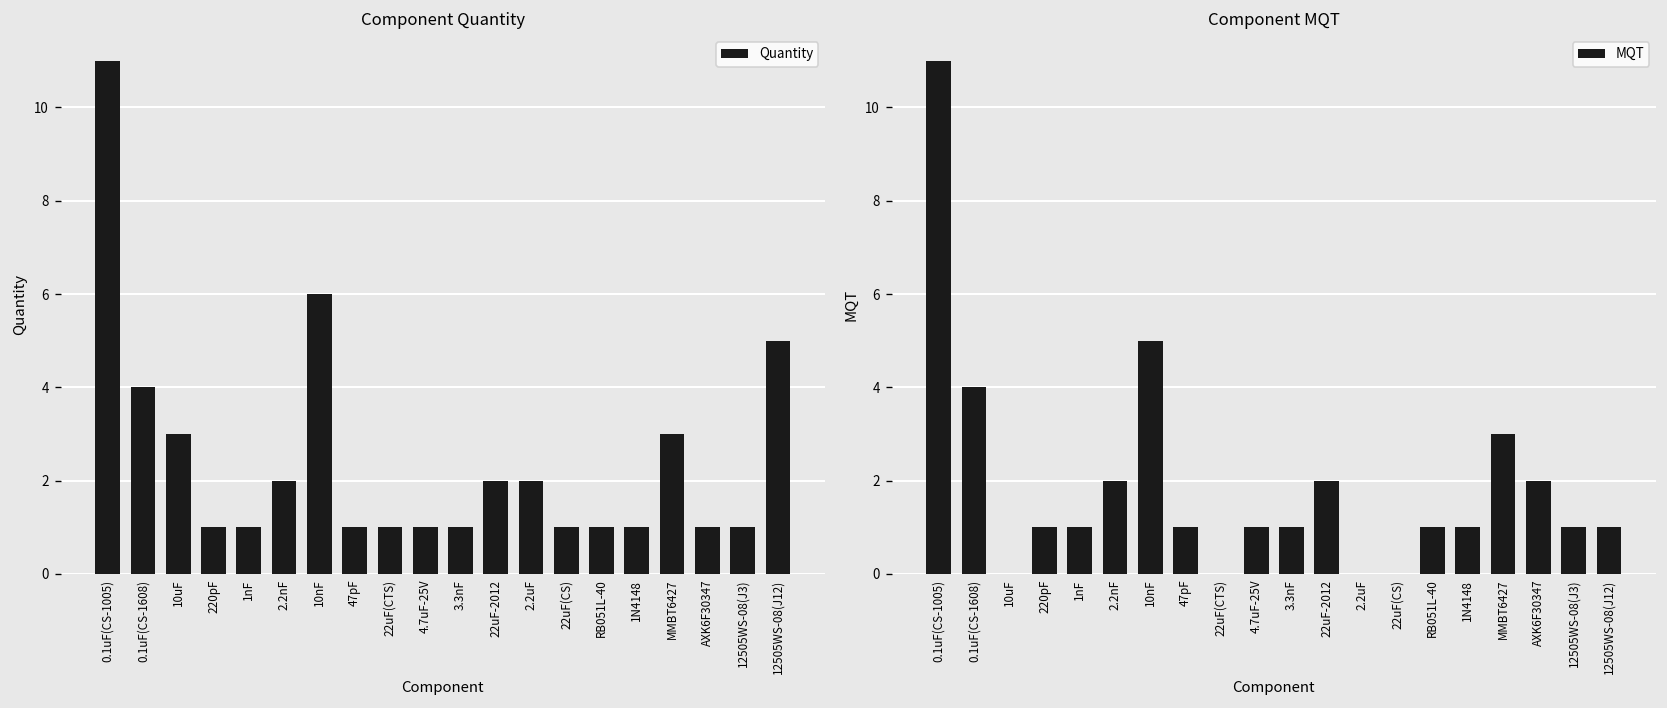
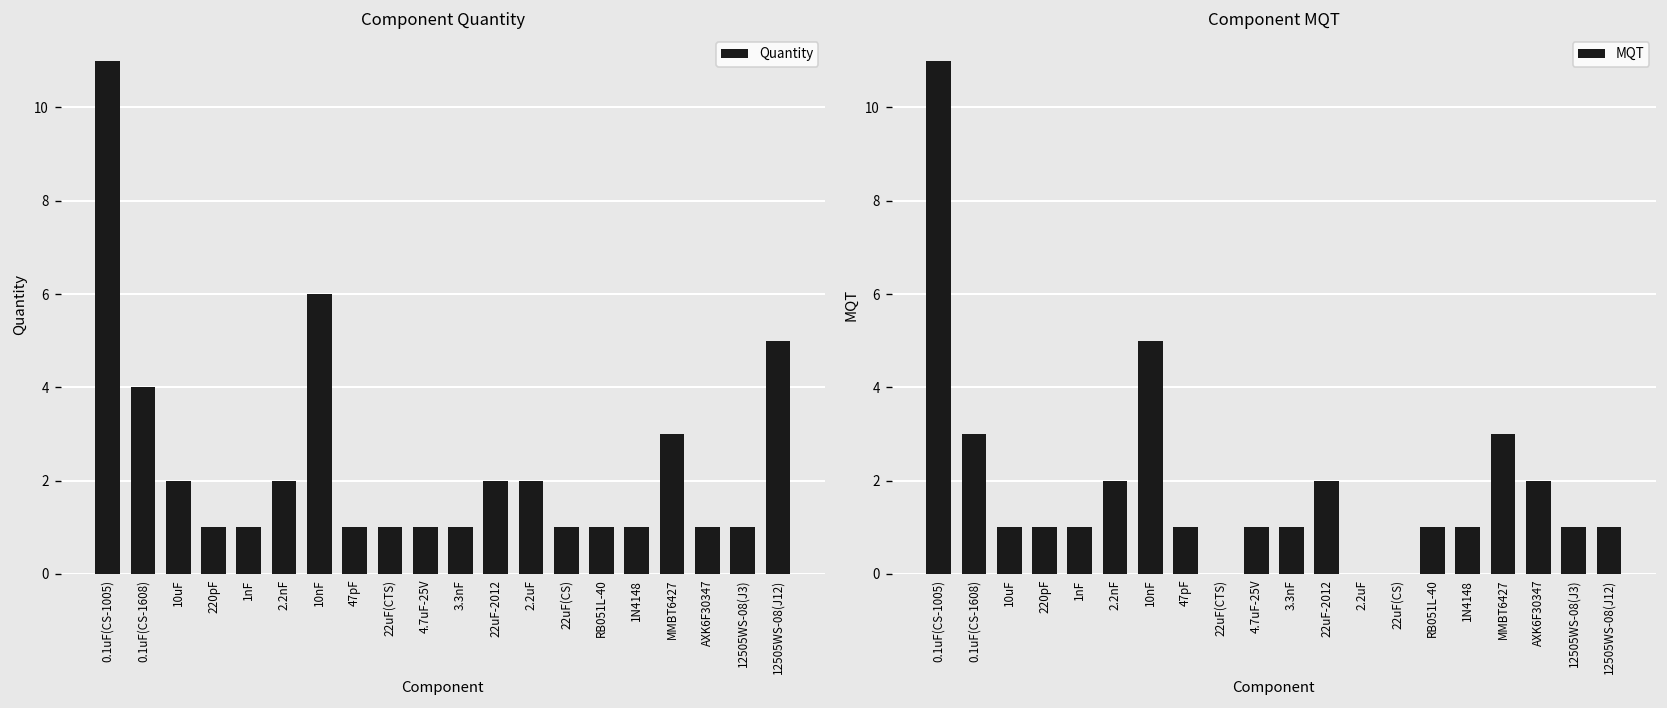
  {
    "Component Quantity": {
      "0.1uF(CS-1005)": 11,
      "0.1uF(CS-1608)": 4,
-     "10uF": 3,
+     "10uF": 2,
      "220pF": 1,
      "1nF": 1,
      "2.2nF": 2,
      "10nF": 6,
      "47pF": 1,
      "22uF(CTS)": 1,
      "4.7uF-25V": 1,
      "3.3nF": 1,
      "22uF-2012": 2,
      "2.2uF": 2,
      "22uF(CS)": 1,
      "RB051L-40": 1,
      "1N4148": 1,
      "MMBT6427": 3,
      "AXK6F30347": 1,
      "12505WS-08(J3)": 1,
      "12505WS-08(J12)": 5
    },
    "Component MQT": {
      "0.1uF(CS-1005)": 11,
-     "0.1uF(CS-1608)": 4,
-     "10uF": 0,
+     "0.1uF(CS-1608)": 3,
+     "10uF": 1,
      "220pF": 1,
      "1nF": 1,
      "2.2nF": 2,
      "10nF": 5,
      "47pF": 1,
      "22uF(CTS)": 0,
      "4.7uF-25V": 1,
      "3.3nF": 1,
      "22uF-2012": 2,
      "2.2uF": 0,
      "22uF(CS)": 0,
      "RB051L-40": 1,
      "1N4148": 1,
      "MMBT6427": 3,
      "AXK6F30347": 2,
      "12505WS-08(J3)": 1,
      "12505WS-08(J12)": 1
    }
  }
